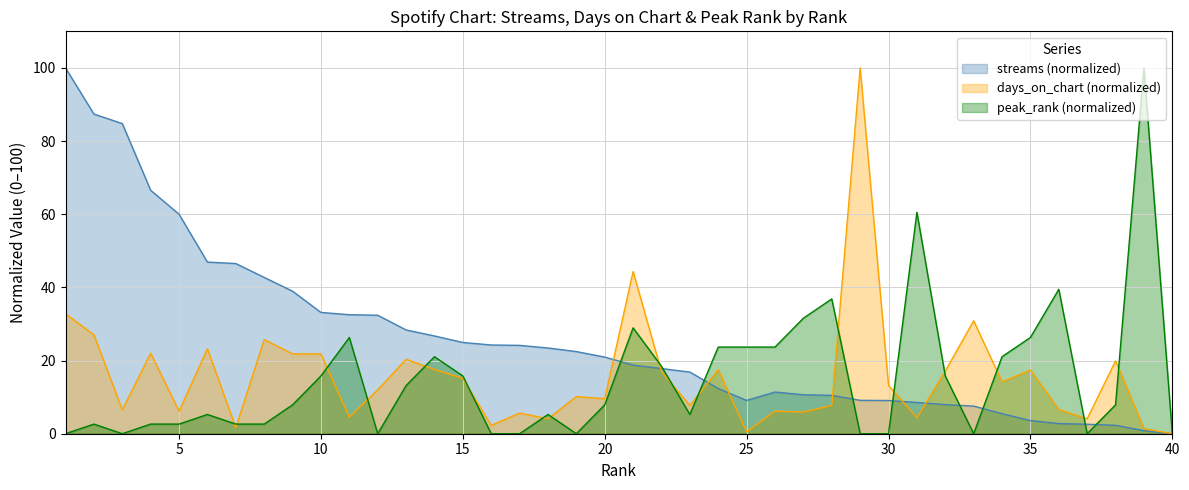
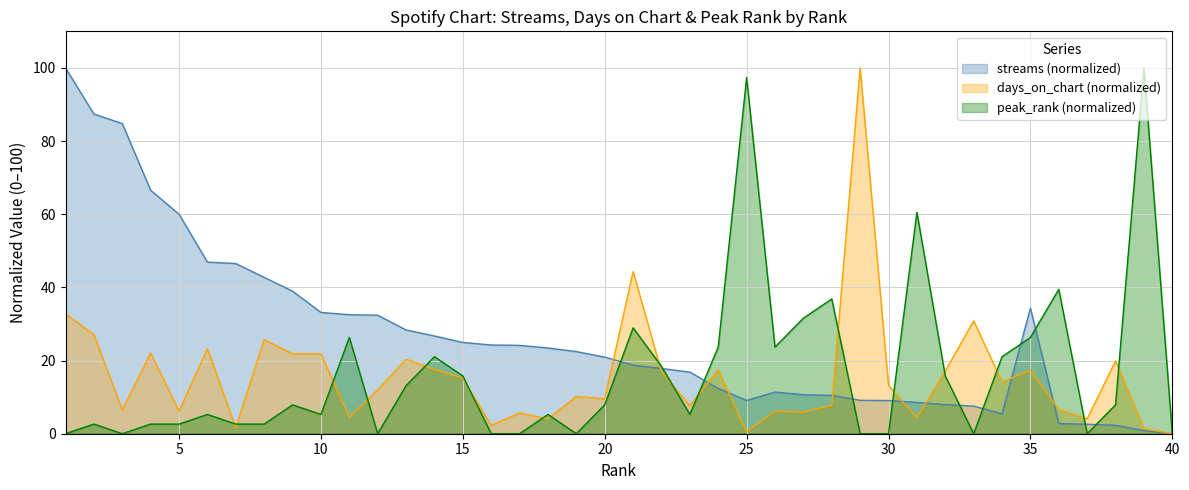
  {
    "streams (normalized)": {
      "5": 60,
      "10": 33,
      "15": 25,
      "20": 21,
      "25": 9,
      "30": 9,
-     "35": 4
+     "35": 34
    },
    "days_on_chart (normalized)": {
      "5": 6,
      "10": 22,
      "20": 10,
      "25": 1,
      "30": 13,
      "35": 17
    },
    "peak_rank (normalized)": {
      "5": 3,
-     "10": 16,
+     "10": 5,
      "20": 8,
-     "25": 24,
+     "25": 97,
      "30": 0,
      "35": 26
    }
  }
